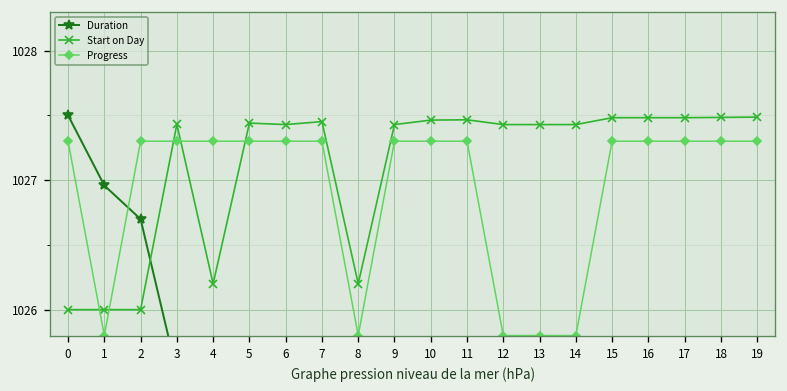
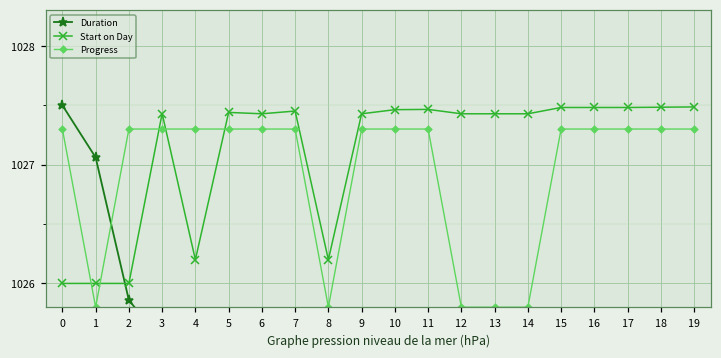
  {
    "Duration": {
      "0": 1027.50,
-     "1": 1026.96,
-     "2": 1026.70
+     "1": 1027.06,
+     "2": 1025.86
    },
    "Start on Day": {
      "0": 1026.00,
      "1": 1026.00,
      "2": 1026.00,
      "3": 1027.43,
      "4": 1026.20,
      "5": 1027.44,
      "6": 1027.43,
      "7": 1027.45,
      "8": 1026.20,
      "9": 1027.43,
      "10": 1027.46,
      "11": 1027.47,
      "12": 1027.43,
      "13": 1027.43,
      "14": 1027.43,
      "15": 1027.48,
      "16": 1027.48,
      "17": 1027.48,
      "18": 1027.48,
      "19": 1027.49
    },
    "Progress": {
      "0": 1027.30,
      "1": 1025.80,
      "2": 1027.30,
      "3": 1027.30,
      "4": 1027.30,
      "5": 1027.30,
      "6": 1027.30,
      "7": 1027.30,
      "8": 1025.80,
      "9": 1027.30,
      "10": 1027.30,
      "11": 1027.30,
      "12": 1025.80,
      "13": 1025.80,
      "14": 1025.80,
      "15": 1027.30,
      "16": 1027.30,
      "17": 1027.30,
      "18": 1027.30,
      "19": 1027.30
    }
  }
